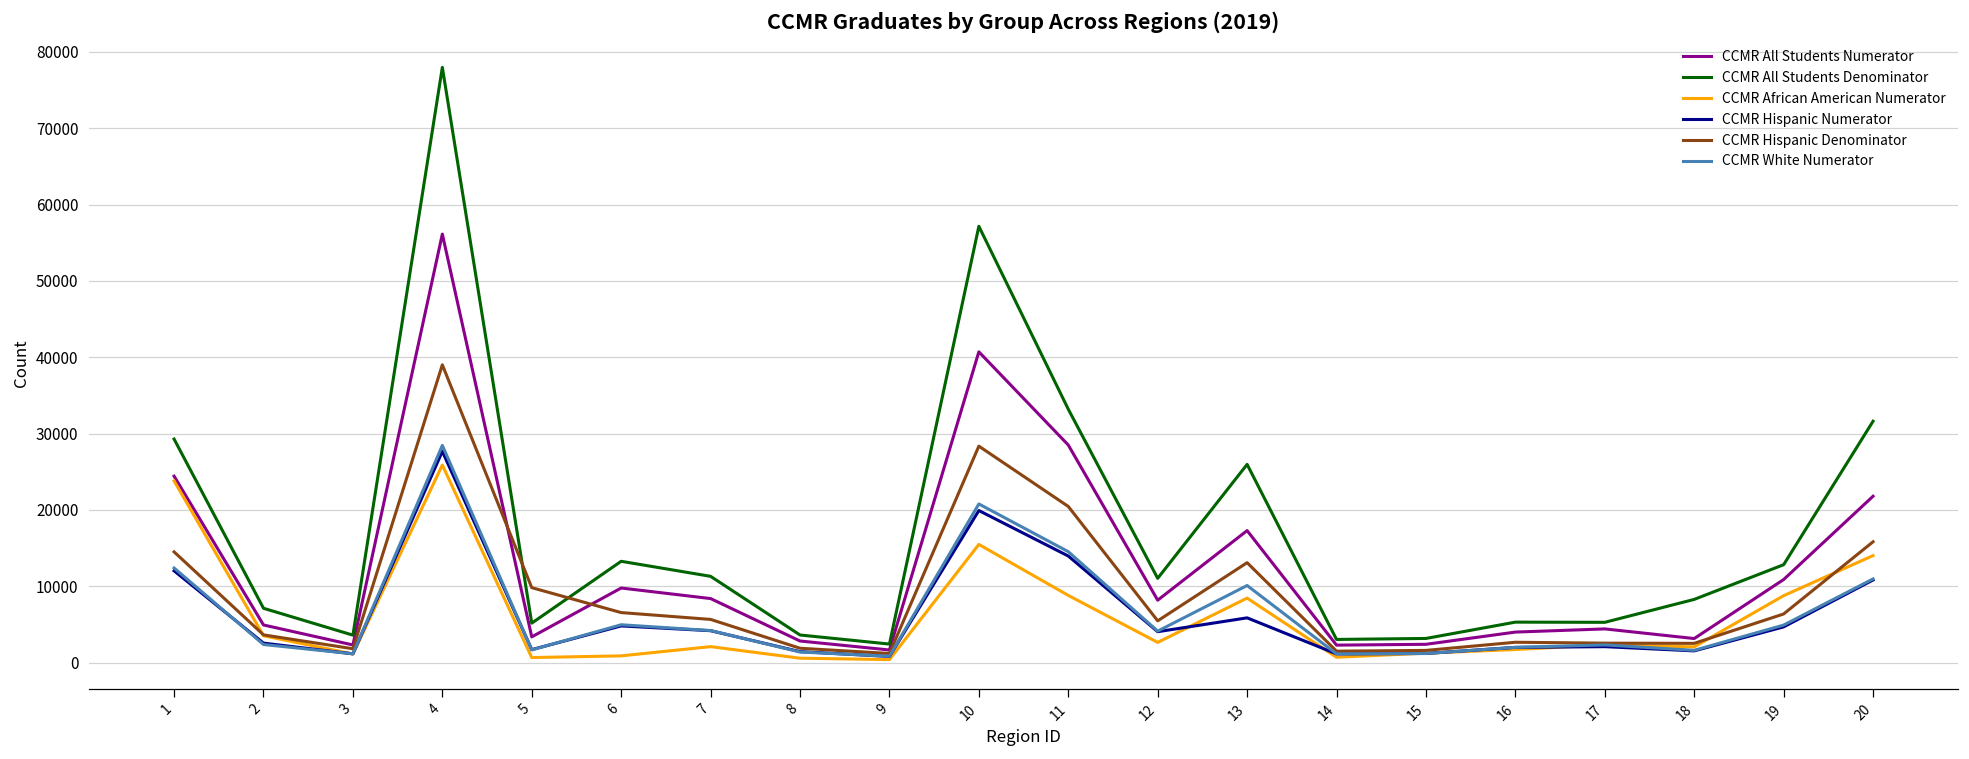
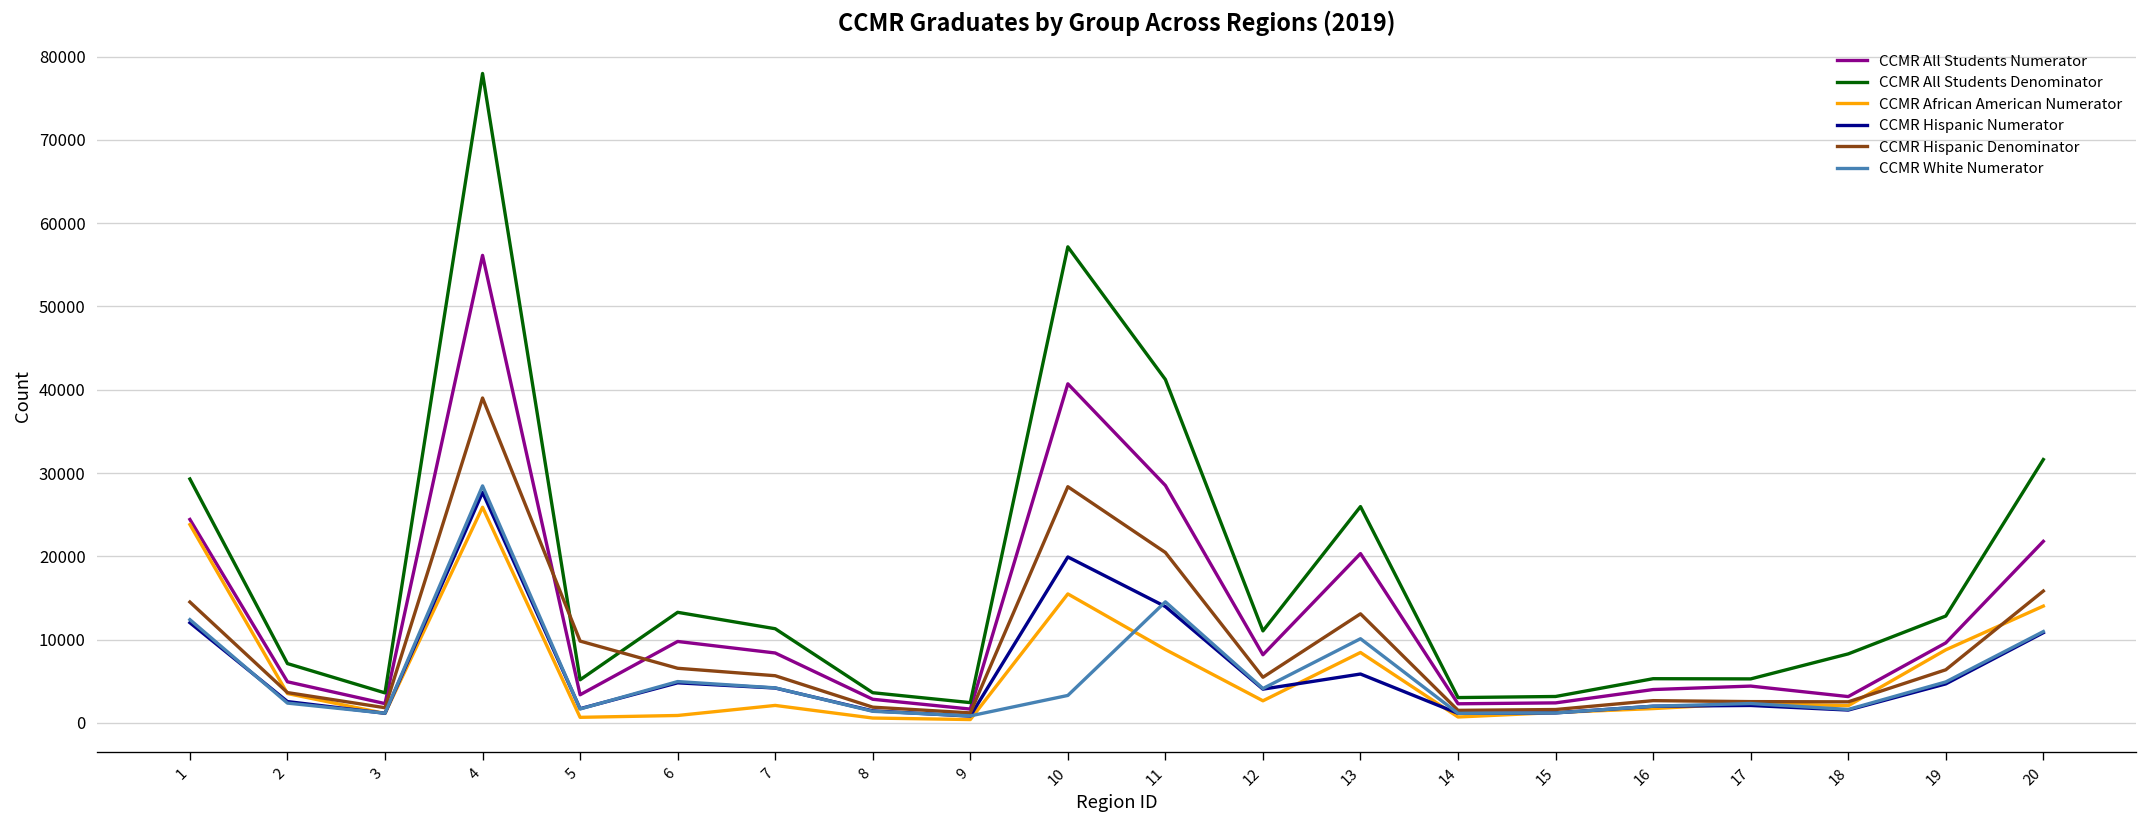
  {
    "CCMR All Students Numerator": {
      "1": 24000,
      "2": 5000,
      "3": 2000,
      "4": 56000,
      "5": 3000,
      "6": 10000,
      "7": 8000,
      "8": 3000,
      "9": 2000,
      "10": 41000,
      "11": 29000,
      "12": 8000,
-     "13": 17000,
+     "13": 20000,
      "14": 2000,
      "15": 2000,
      "16": 4000,
      "17": 4000,
      "18": 3000,
-     "19": 11000,
+     "19": 10000,
      "20": 22000
    },
    "CCMR All Students Denominator": {
      "1": 29000,
      "2": 7000,
      "3": 4000,
      "4": 78000,
      "5": 5000,
      "6": 13000,
      "7": 11000,
      "8": 4000,
      "9": 2000,
      "10": 57000,
-     "11": 33000,
+     "11": 41000,
      "12": 11000,
      "13": 26000,
      "14": 3000,
      "15": 3000,
      "16": 5000,
      "17": 5000,
      "18": 8000,
      "19": 13000,
      "20": 32000
    },
    "CCMR African American Numerator": {
      "1": 24000,
      "4": 26000,
      "5": 1000,
      "6": 1000,
      "7": 2000,
      "8": 1000,
      "9": 0,
      "10": 15000,
      "11": 9000,
      "12": 3000,
      "13": 8000,
      "14": 1000,
      "18": 2000,
      "19": 9000,
      "20": 14000
    },
    "CCMR Hispanic Numerator": {
      "4": 28000,
      "10": 20000,
      "11": 14000,
      "13": 6000
    },
    "CCMR Hispanic Denominator": {
      "1": 15000,
      "3": 2000,
      "4": 39000,
      "5": 10000,
      "6": 7000,
      "7": 6000,
      "8": 2000,
      "10": 28000,
      "11": 20000,
      "12": 5000,
      "13": 13000,
      "16": 3000,
      "18": 3000,
      "19": 6000,
      "20": 16000
    },
    "CCMR White Numerator": {
      "4": 28000,
-     "10": 21000,
+     "10": 3000,
      "11": 15000,
      "13": 10000
    }
  }
